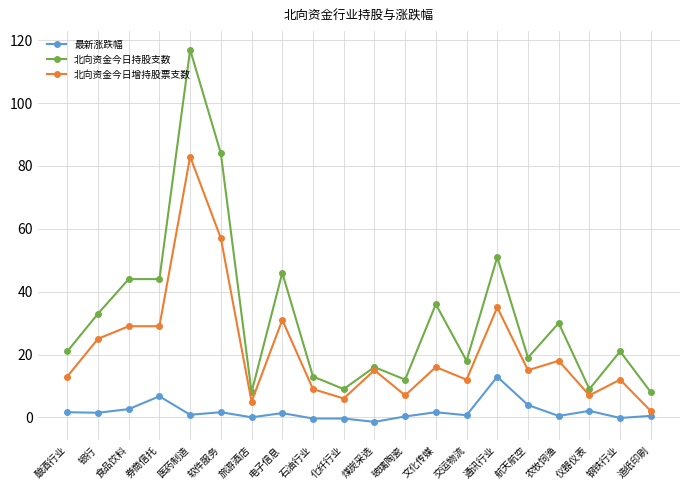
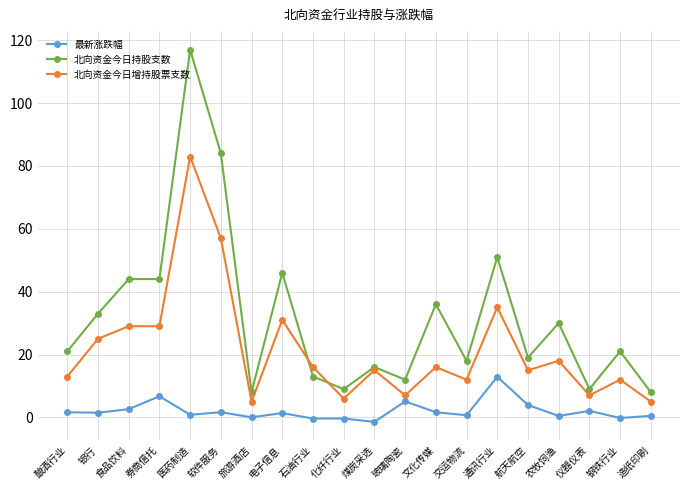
  {
    "最新涨跌幅": {
      "酿酒行业": 2,
      "银行": 1,
      "食品饮料": 3,
      "券商信托": 7,
      "医药制造": 1,
      "软件服务": 2,
      "旅游酒店": 0,
      "电子信息": 1,
      "石油行业": 0,
      "化纤行业": 0,
      "煤炭采选": -1,
-     "玻璃陶瓷": 0,
+     "玻璃陶瓷": 5,
      "文化传媒": 2,
      "交运物流": 1,
      "通讯行业": 13,
      "航天航空": 4,
      "农牧饲渔": 0,
      "仪器仪表": 2,
      "钢铁行业": 0,
      "造纸印刷": 0
    },
    "北向资金今日持股支数": {
      "酿酒行业": 21,
      "银行": 33,
      "食品饮料": 44,
      "券商信托": 44,
      "医药制造": 117,
      "软件服务": 84,
      "旅游酒店": 8,
      "电子信息": 46,
      "石油行业": 13,
      "化纤行业": 9,
      "煤炭采选": 16,
      "玻璃陶瓷": 12,
      "文化传媒": 36,
      "交运物流": 18,
      "通讯行业": 51,
      "航天航空": 19,
      "农牧饲渔": 30,
      "仪器仪表": 9,
      "钢铁行业": 21,
      "造纸印刷": 8
    },
    "北向资金今日增持股票支数": {
      "酿酒行业": 13,
      "银行": 25,
      "食品饮料": 29,
      "券商信托": 29,
      "医药制造": 83,
      "软件服务": 57,
      "旅游酒店": 5,
      "电子信息": 31,
-     "石油行业": 9,
+     "石油行业": 16,
      "化纤行业": 6,
      "煤炭采选": 15,
      "玻璃陶瓷": 7,
      "文化传媒": 16,
      "交运物流": 12,
      "通讯行业": 35,
      "航天航空": 15,
      "农牧饲渔": 18,
      "仪器仪表": 7,
      "钢铁行业": 12,
-     "造纸印刷": 2
+     "造纸印刷": 5
    }
  }
